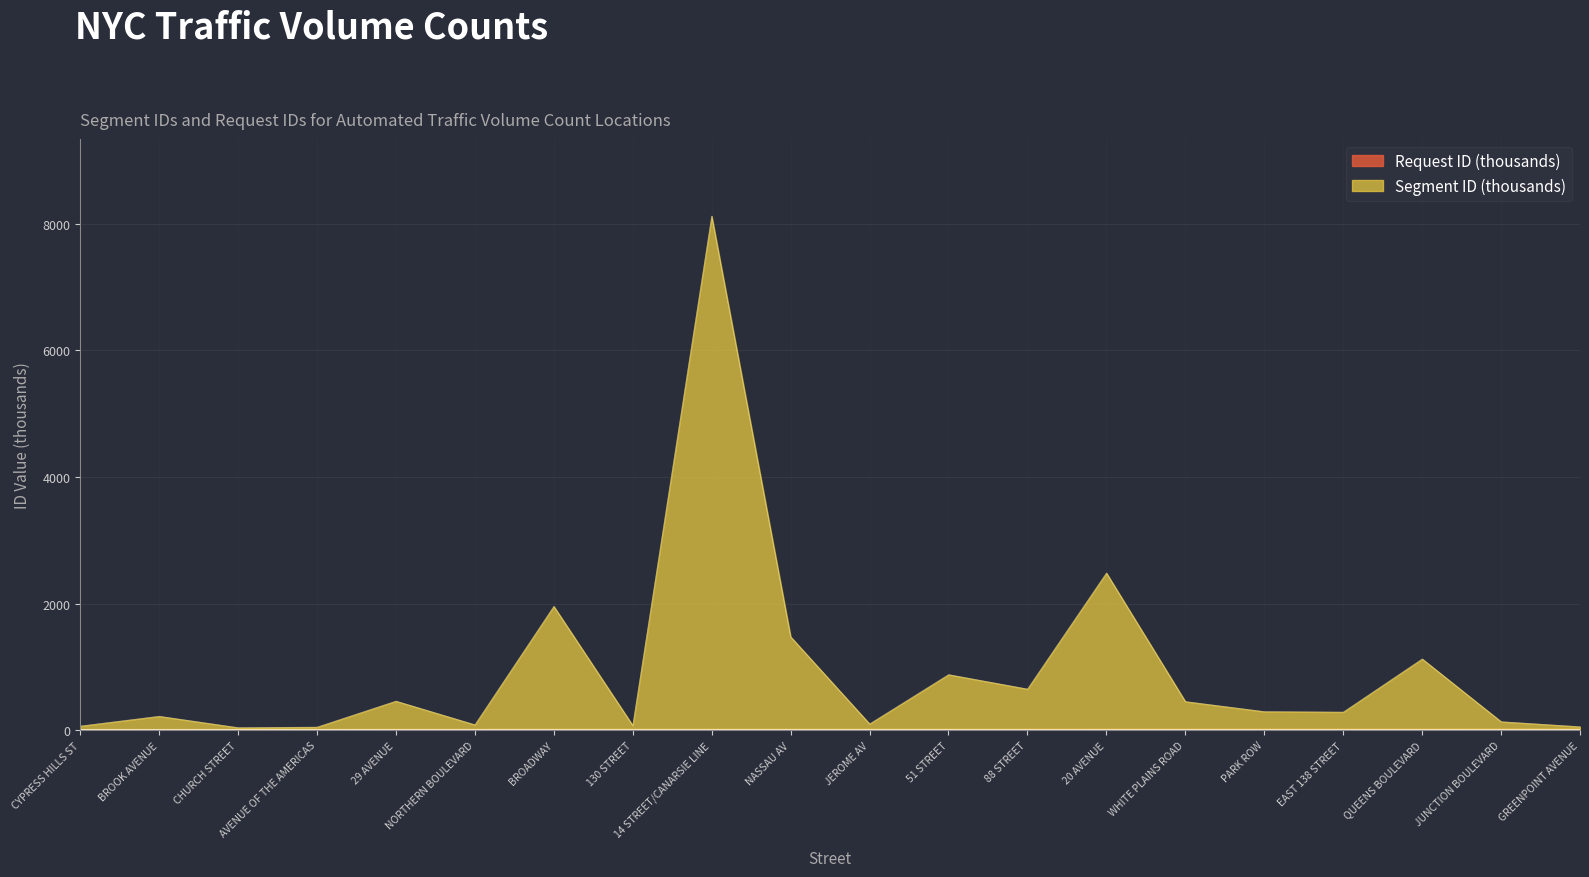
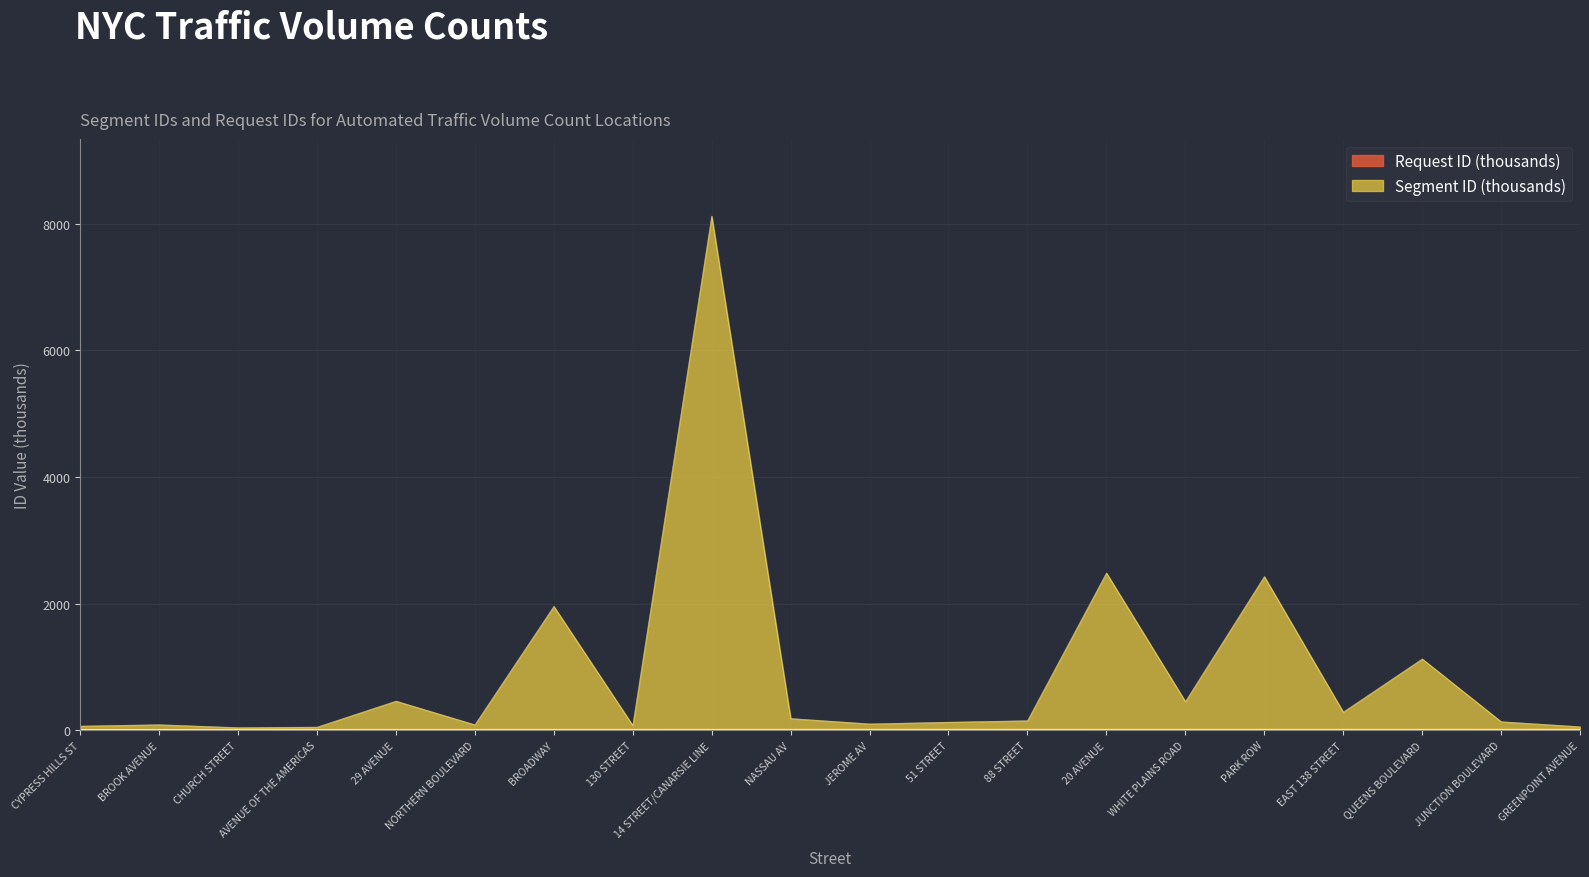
  {
    "Segment ID (thousands)": {
      "CYPRESS HILLS ST": 0,
-     "BROOK AVENUE": 200,
+     "BROOK AVENUE": 100,
      "29 AVENUE": 400,
      "NORTHERN BOULEVARD": 100,
      "BROADWAY": 1900,
      "130 STREET": 100,
      "14 STREET/CANARSIE LINE": 8100,
-     "NASSAU AV": 1500,
+     "NASSAU AV": 200,
      "JEROME AV": 100,
-     "51 STREET": 900,
-     "88 STREET": 600,
+     "51 STREET": 100,
+     "88 STREET": 100,
      "20 AVENUE": 2500,
      "WHITE PLAINS ROAD": 400,
-     "PARK ROW": 300,
+     "PARK ROW": 2400,
      "EAST 138 STREET": 300,
      "QUEENS BOULEVARD": 1100,
      "JUNCTION BOULEVARD": 100
    }
  }
